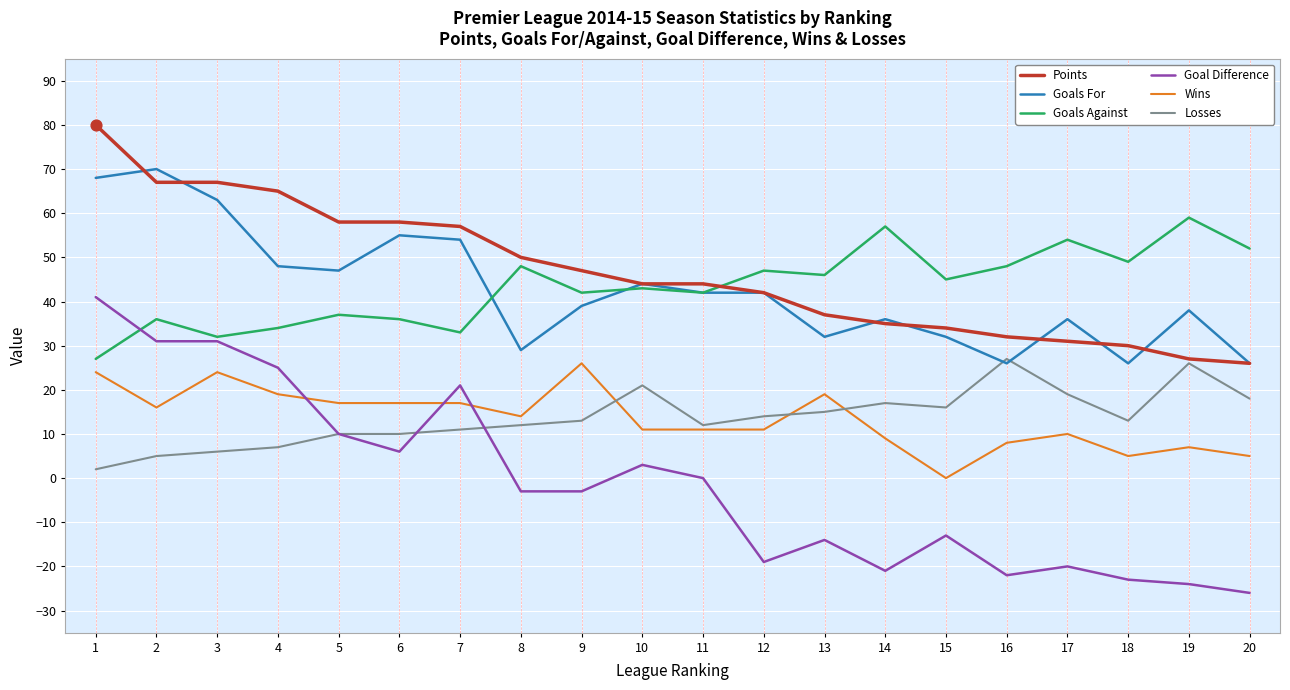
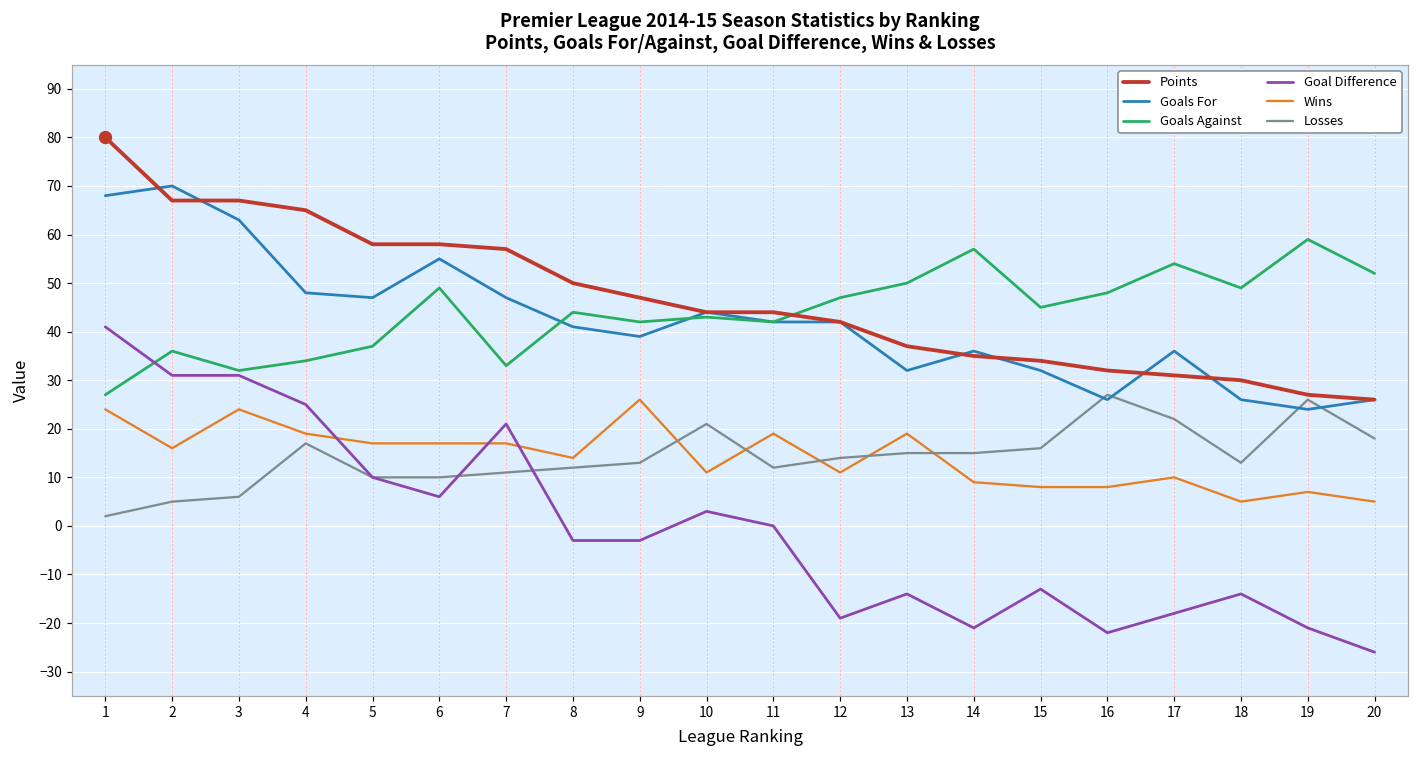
  {
    "Goals For": {
      "1": 68,
      "2": 70,
      "3": 63,
      "4": 48,
      "5": 47,
      "6": 55,
-     "7": 54,
-     "8": 29,
+     "7": 47,
+     "8": 41,
      "9": 39,
      "13": 32,
      "14": 36,
      "15": 32,
      "16": 26,
      "17": 36,
      "18": 26,
-     "19": 38
+     "19": 24
    },
    "Goals Against": {
      "1": 27,
      "2": 36,
      "3": 32,
      "4": 34,
      "5": 37,
-     "6": 36,
+     "6": 49,
      "7": 33,
-     "8": 48,
+     "8": 44,
      "9": 42,
      "10": 43,
      "12": 47,
-     "13": 46,
+     "13": 50,
      "14": 57,
      "15": 45,
      "16": 48,
      "17": 54,
      "18": 49,
      "19": 59,
      "20": 52
    },
    "Goal Difference": {
      "1": 41,
      "2": 31,
      "3": 31,
      "4": 25,
      "6": 6,
      "7": 21,
      "8": -3,
      "9": -3,
      "10": 3,
      "11": 0,
      "12": -19,
      "13": -14,
      "14": -21,
      "15": -13,
      "16": -22,
-     "17": -20,
-     "18": -23,
-     "19": -24,
+     "17": -18,
+     "18": -14,
+     "19": -21,
      "20": -26
    },
    "Wins": {
      "1": 24,
      "2": 16,
      "3": 24,
      "4": 19,
      "5": 17,
      "6": 17,
      "7": 17,
      "8": 14,
      "9": 26,
      "10": 11,
-     "11": 11,
+     "11": 19,
      "12": 11,
      "13": 19,
      "14": 9,
-     "15": 0,
+     "15": 8,
      "16": 8,
      "17": 10,
      "18": 5,
      "19": 7,
      "20": 5
    },
    "Losses": {
      "1": 2,
      "2": 5,
      "3": 6,
-     "4": 7,
+     "4": 17,
      "6": 10,
      "7": 11,
      "8": 12,
      "9": 13,
      "10": 21,
      "11": 12,
      "12": 14,
      "13": 15,
-     "14": 17,
+     "14": 15,
      "15": 16,
      "16": 27,
-     "17": 19,
+     "17": 22,
      "18": 13,
      "19": 26,
      "20": 18
    }
  }
